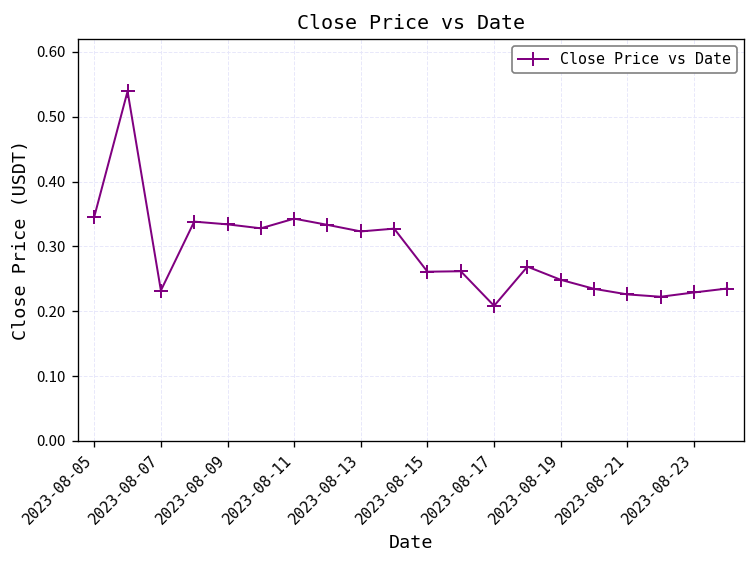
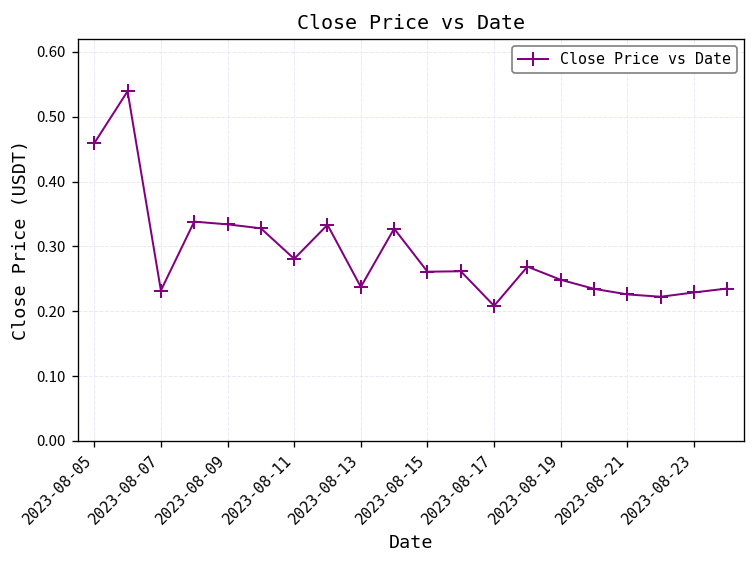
  {
-   "2023-08-05": 0.35,
+   "2023-08-05": 0.46,
    "2023-08-07": 0.23,
    "2023-08-09": 0.33,
-   "2023-08-11": 0.34,
-   "2023-08-13": 0.32,
+   "2023-08-11": 0.28,
+   "2023-08-13": 0.24,
    "2023-08-15": 0.26,
    "2023-08-17": 0.21,
    "2023-08-19": 0.25,
    "2023-08-21": 0.23,
    "2023-08-23": 0.23
  }
